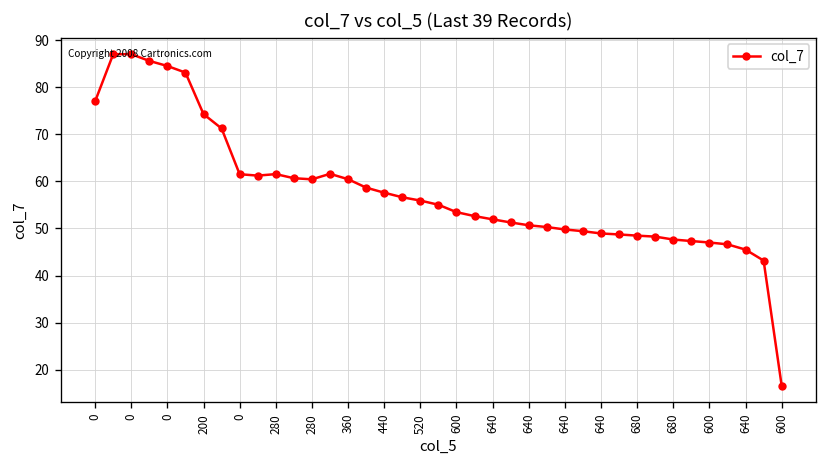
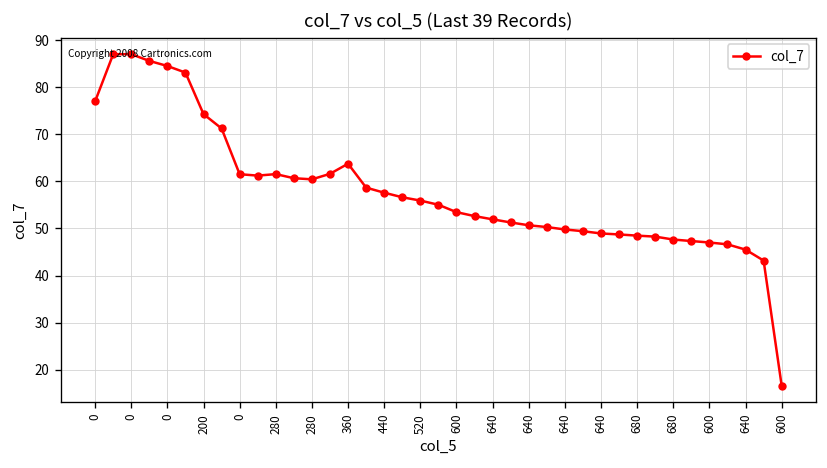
  {
    "200": 74,
-   "360": 60,
+   "360": 64,
    "440": 58,
    "520": 56
  }
